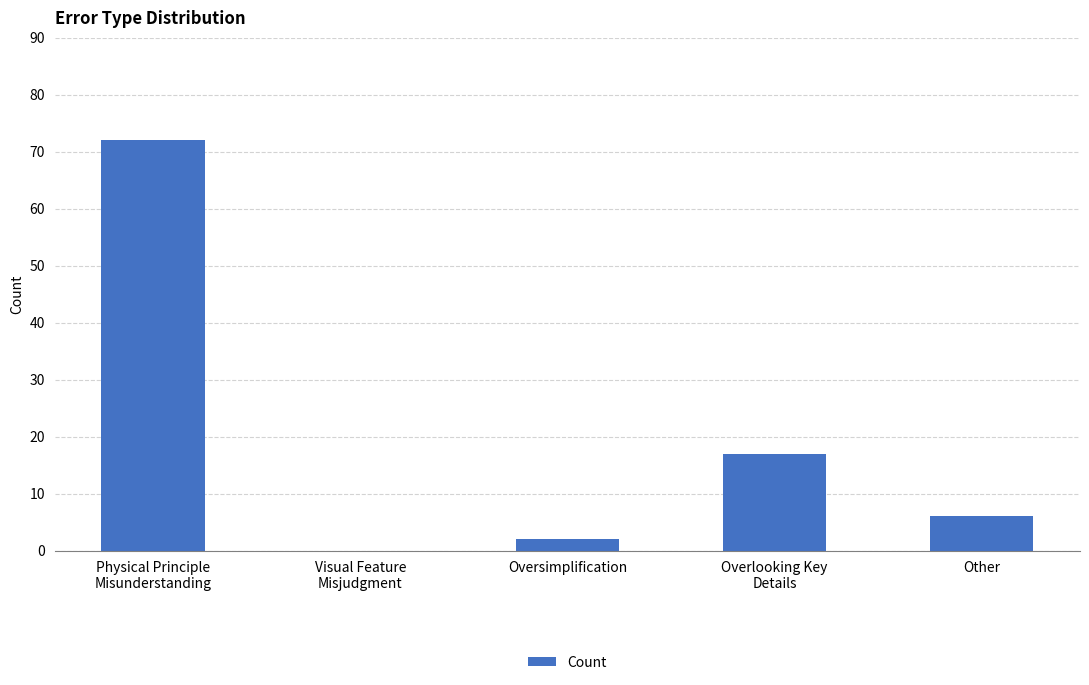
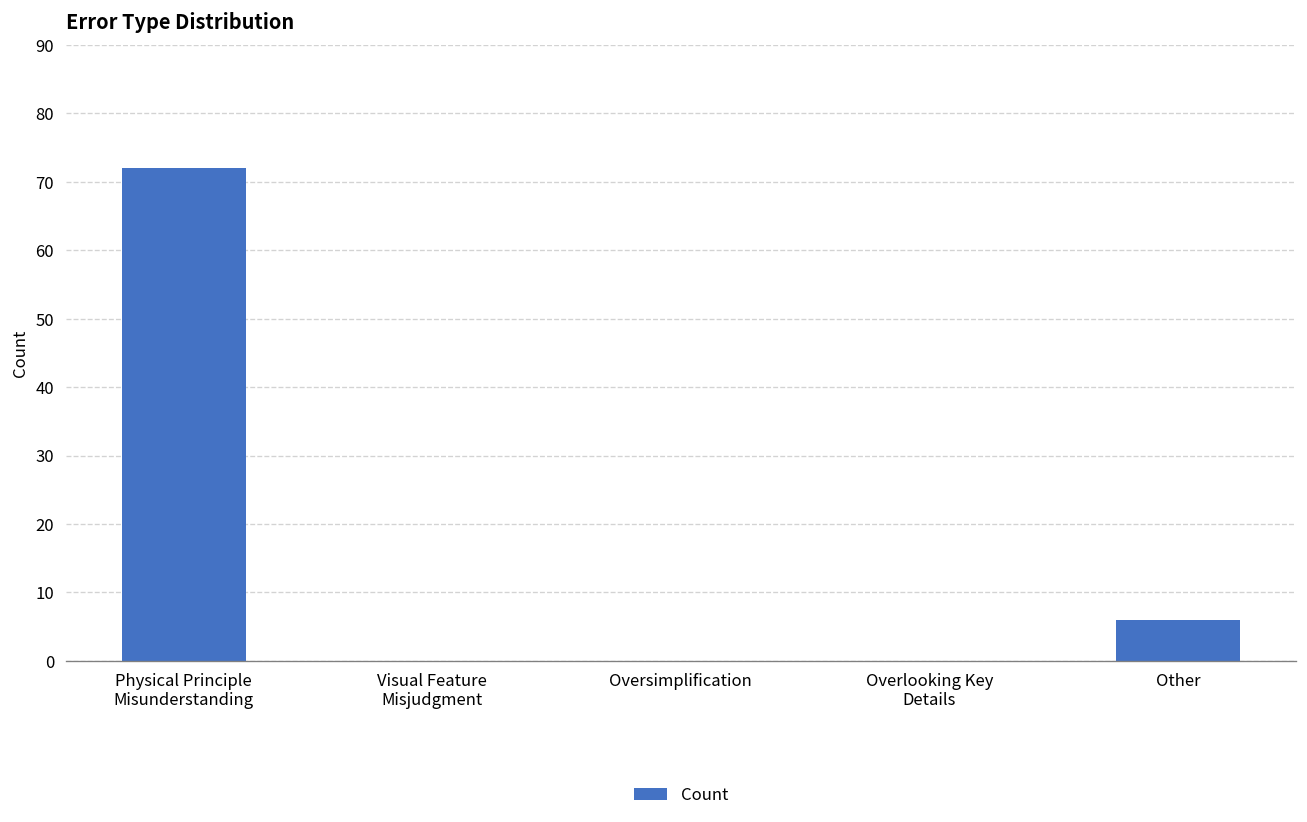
  {
    "Physical Principle Misunderstanding": 72,
    "Visual Feature Misjudgment": 0,
-   "Oversimplification": 2,
-   "Overlooking Key Details": 17,
+   "Oversimplification": 0,
+   "Overlooking Key Details": 0,
    "Other": 6
  }
